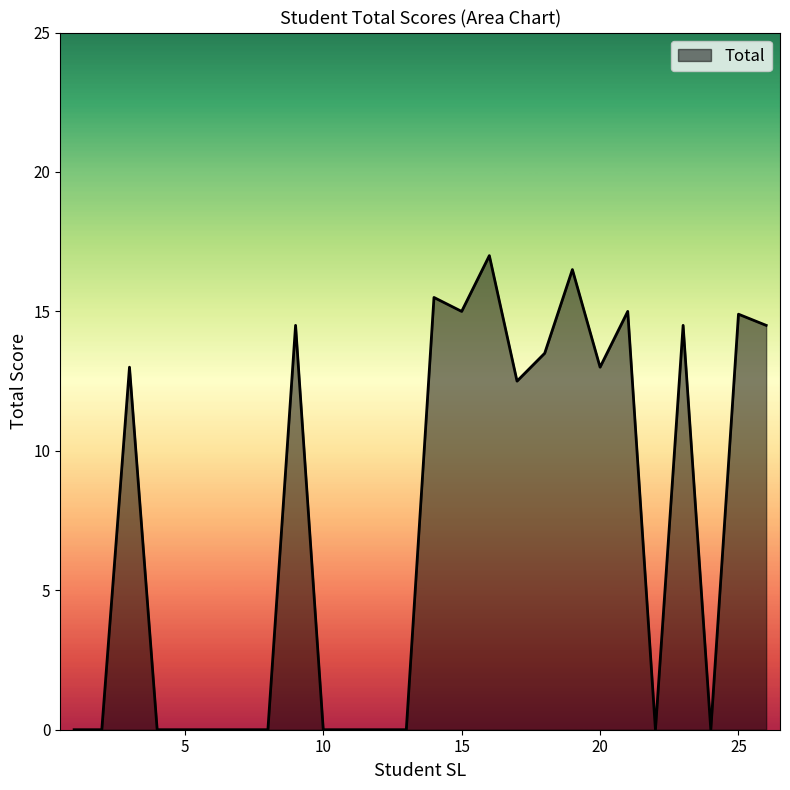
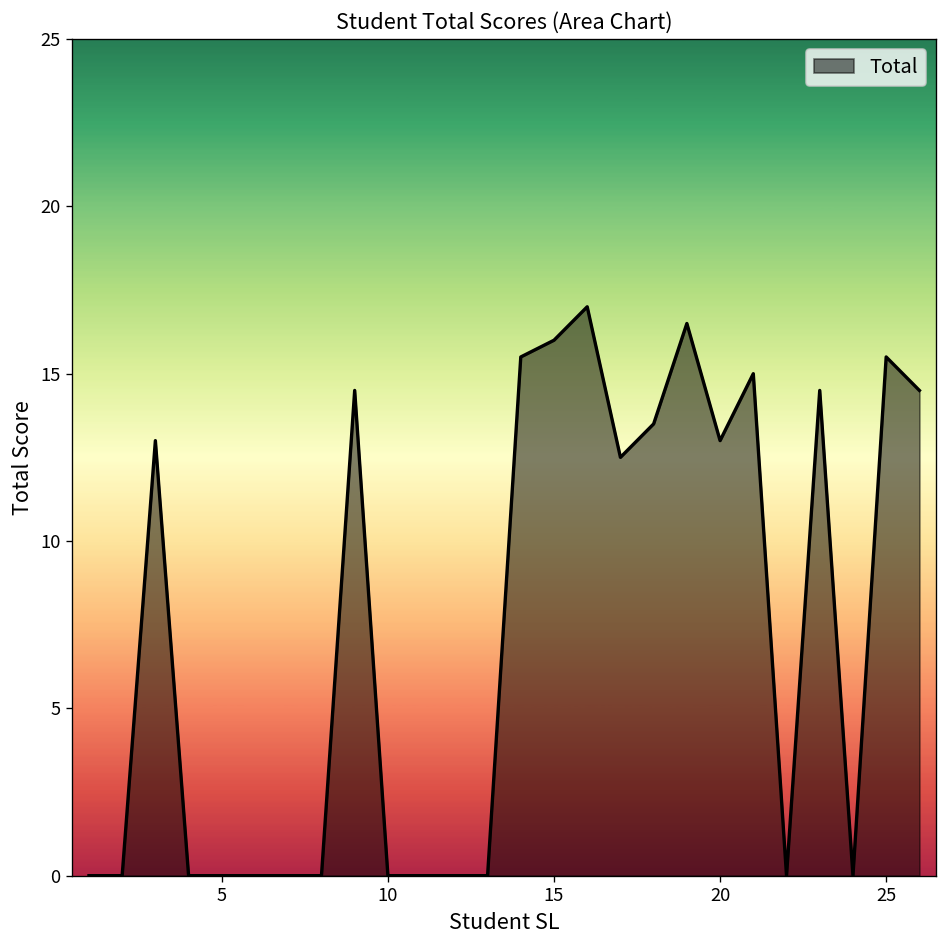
  {
    "5": 0.0,
    "10": 0.0,
-   "15": 15,
+   "15": 16,
    "20": 13.0,
-   "25": 14.9
+   "25": 15.5
  }
